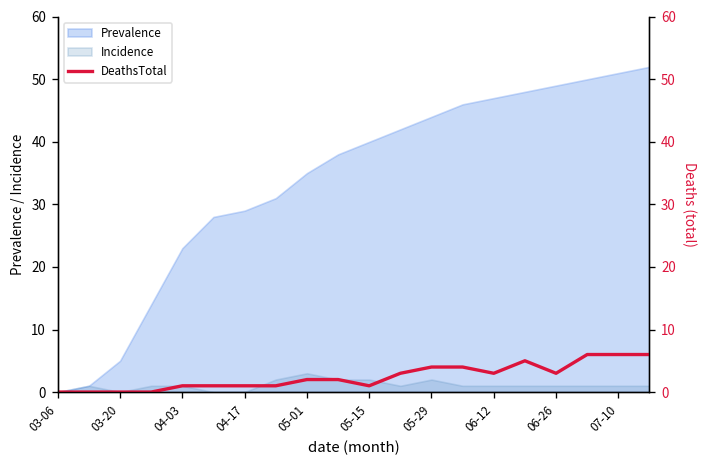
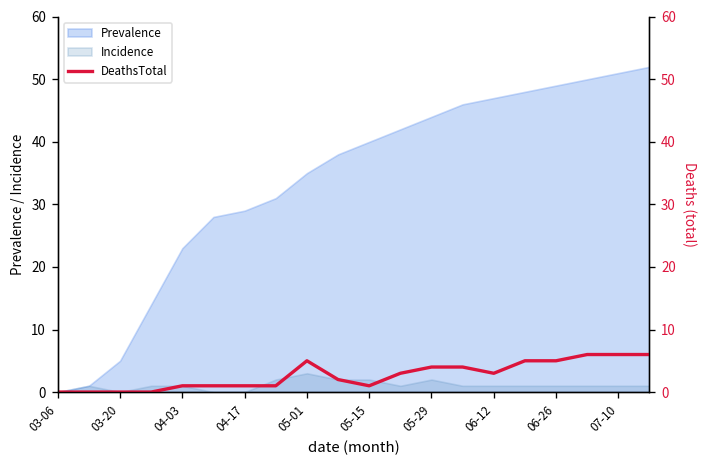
  {
    "DeathsTotal": {
      "03-06": 0,
      "03-20": 0,
      "04-03": 1,
      "04-17": 1,
-     "05-01": 2,
+     "05-01": 5,
      "05-15": 1,
      "05-29": 4,
      "06-12": 3,
-     "06-26": 3,
+     "06-26": 5,
      "07-10": 6
    }
  }
